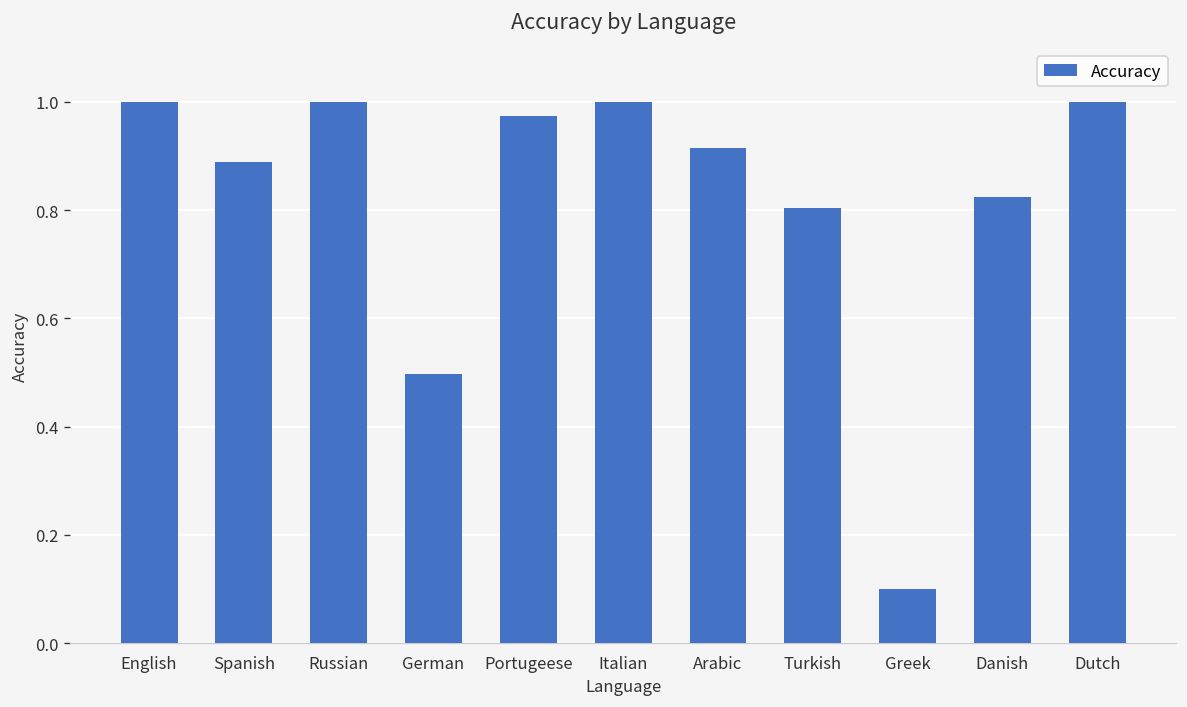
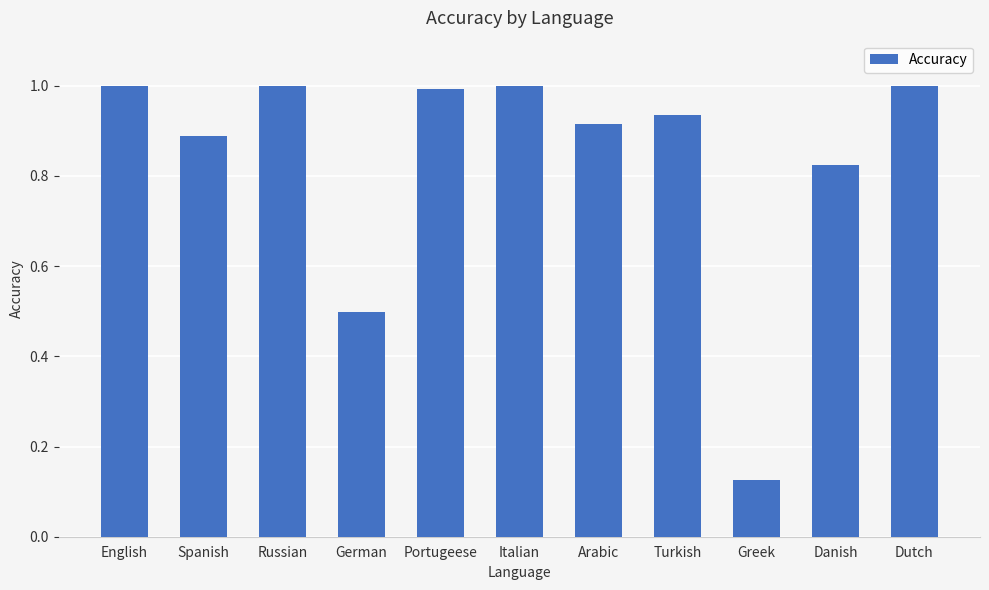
  {
    "English": 1.00,
    "Spanish": 0.89,
    "Russian": 1.00,
    "German": 0.50,
-   "Portugeese": 0.97,
+   "Portugeese": 0.99,
    "Italian": 1.00,
    "Arabic": 0.92,
-   "Turkish": 0.80,
-   "Greek": 0.10,
+   "Turkish": 0.94,
+   "Greek": 0.13,
    "Danish": 0.82,
    "Dutch": 1.00
  }
